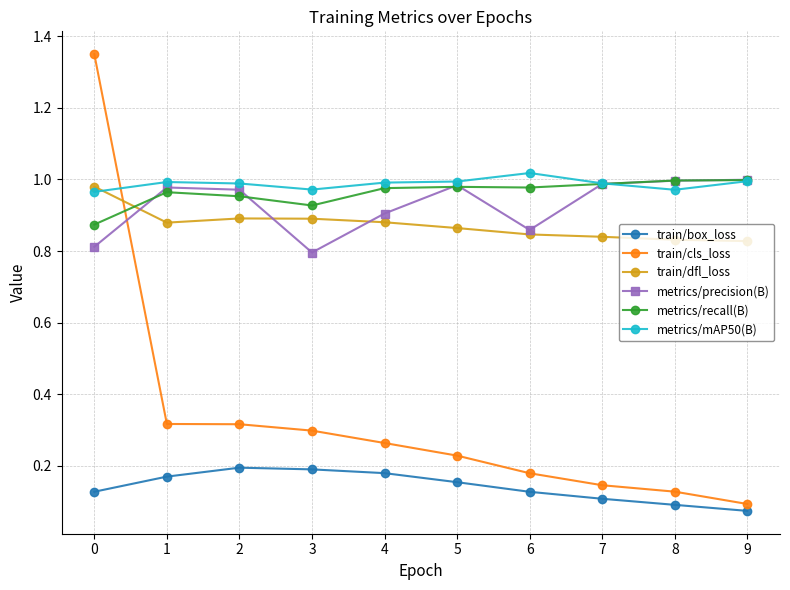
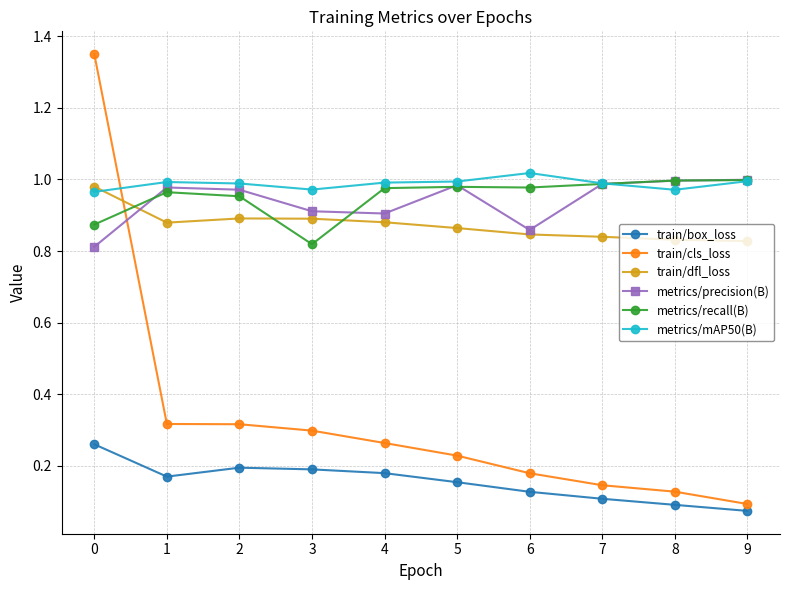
  {
    "train/box_loss": {
-     "0": 0.13,
+     "0": 0.26,
      "1": 0.17,
      "2": 0.20,
      "3": 0.19,
      "4": 0.18,
      "5": 0.15,
      "6": 0.13,
      "7": 0.11,
      "8": 0.09,
      "9": 0.07
    },
    "metrics/precision(B)": {
      "0": 0.81,
      "1": 0.98,
      "2": 0.97,
-     "3": 0.80,
+     "3": 0.91,
      "4": 0.90,
      "6": 0.86
    },
    "metrics/recall(B)": {
      "0": 0.87,
      "1": 0.96,
      "2": 0.95,
-     "3": 0.93,
+     "3": 0.82,
      "4": 0.98,
      "6": 0.98
    },
    "metrics/mAP50(B)": {
      "0": 0.97,
      "1": 0.99,
      "2": 0.99,
      "3": 0.97,
      "4": 0.99,
      "5": 0.99,
      "6": 1.02,
      "8": 0.97
    }
  }
